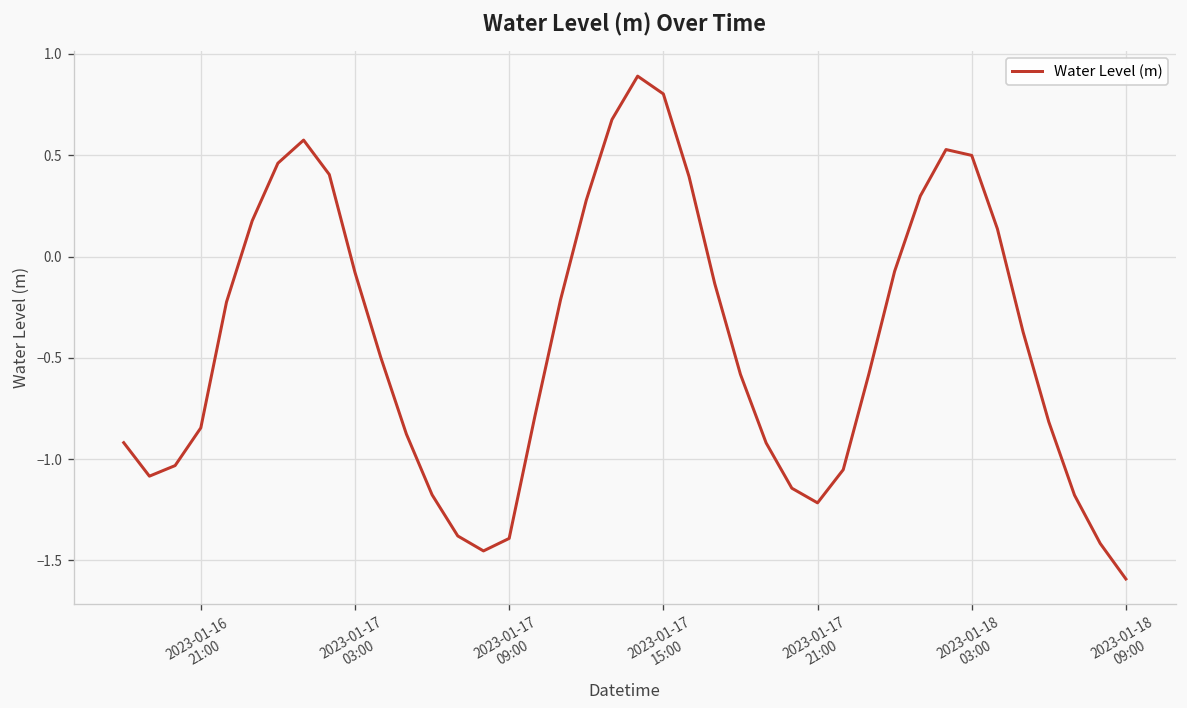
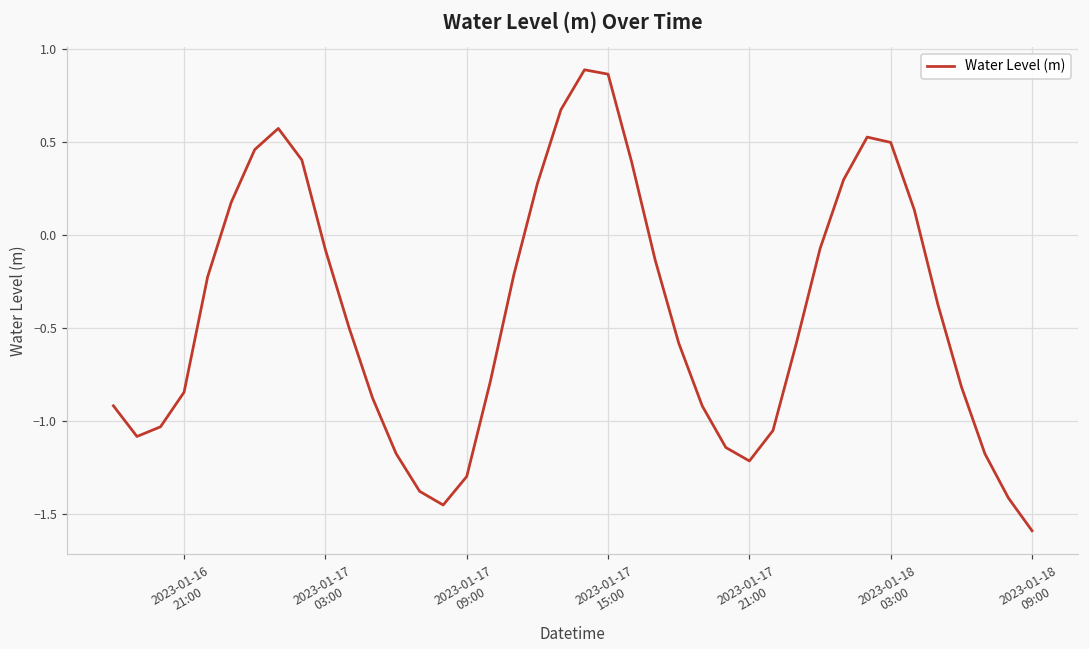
  {
    "2023-01-16 21:00": -0.85,
    "2023-01-17 03:00": -0.08,
-   "2023-01-17 09:00": -1.39,
-   "2023-01-17 15:00": 0.80,
+   "2023-01-17 09:00": -1.30,
+   "2023-01-17 15:00": 0.87,
    "2023-01-17 21:00": -1.22,
    "2023-01-18 03:00": 0.50,
    "2023-01-18 09:00": -1.59
  }
